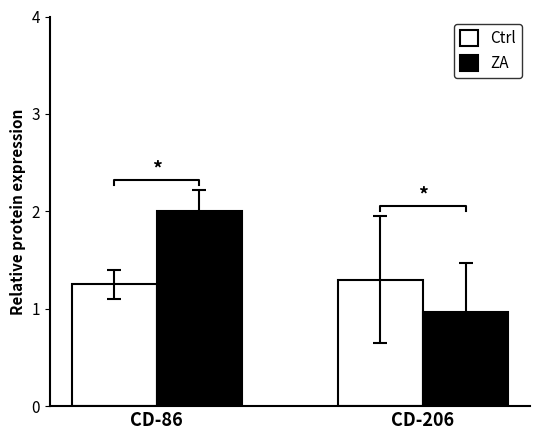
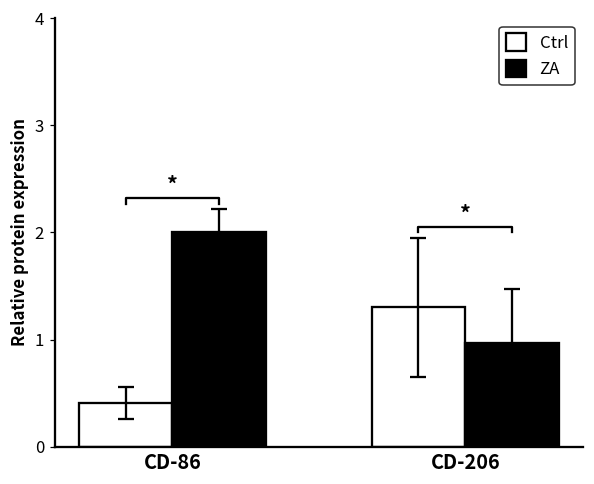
  {
    "Ctrl": {
-     "CD-86": 1.3,
+     "CD-86": 0.4,
      "CD-206": 1.3
    }
  }
